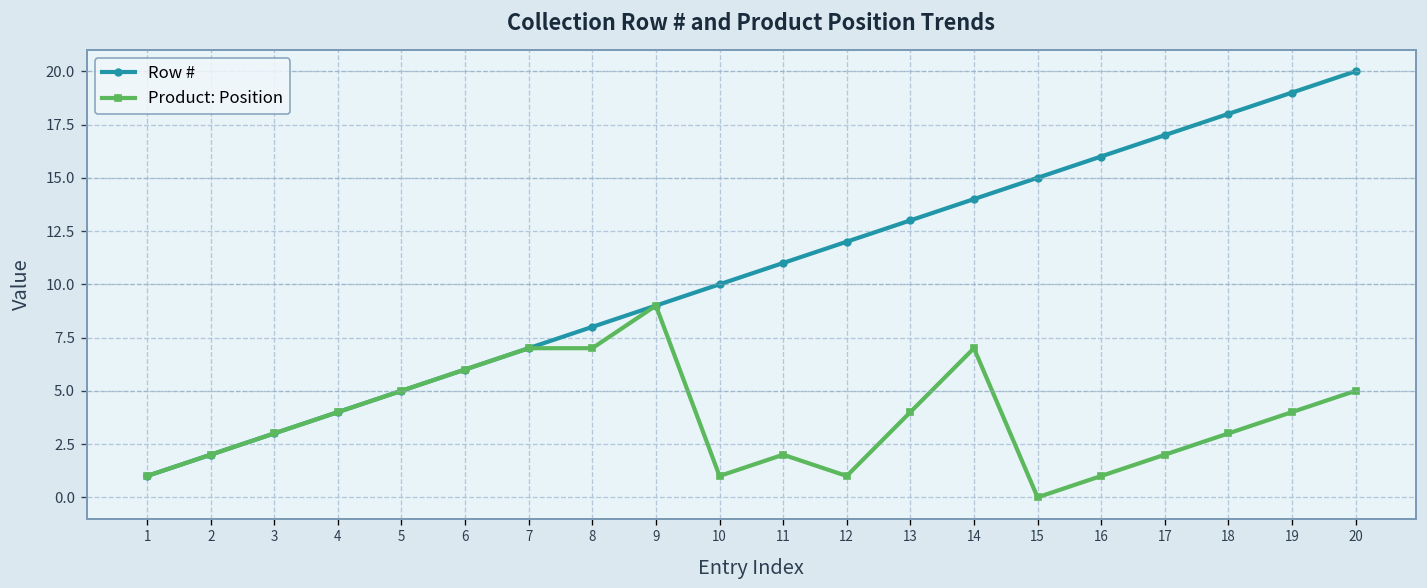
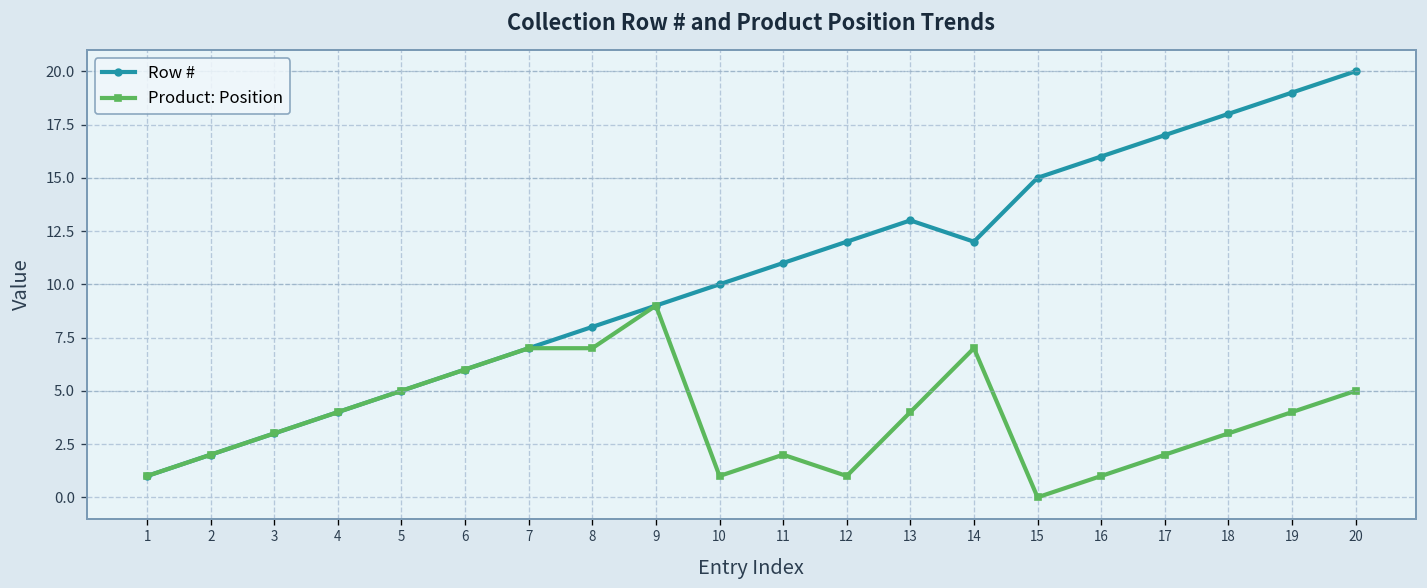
  {
    "Row #": {
      "8": 8,
      "10": 10,
      "11": 11,
      "12": 12,
      "13": 13,
-     "14": 14,
+     "14": 12,
      "15": 15,
      "16": 16,
      "17": 17,
      "18": 18,
      "19": 19,
      "20": 20
    },
    "Product: Position": {
      "8": 7,
      "10": 1,
      "11": 2,
      "12": 1,
      "13": 4,
      "14": 7,
      "15": 0,
      "16": 1,
      "17": 2,
      "18": 3,
      "19": 4,
      "20": 5
    }
  }
